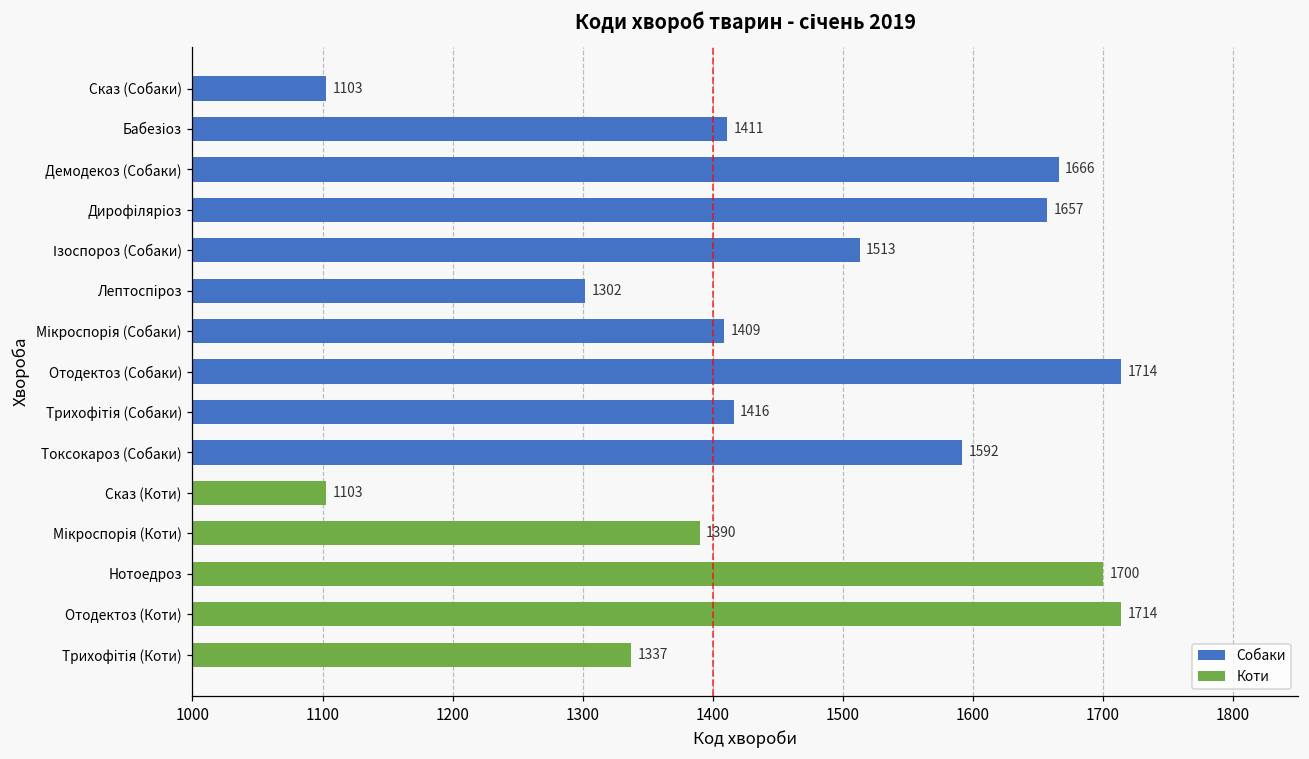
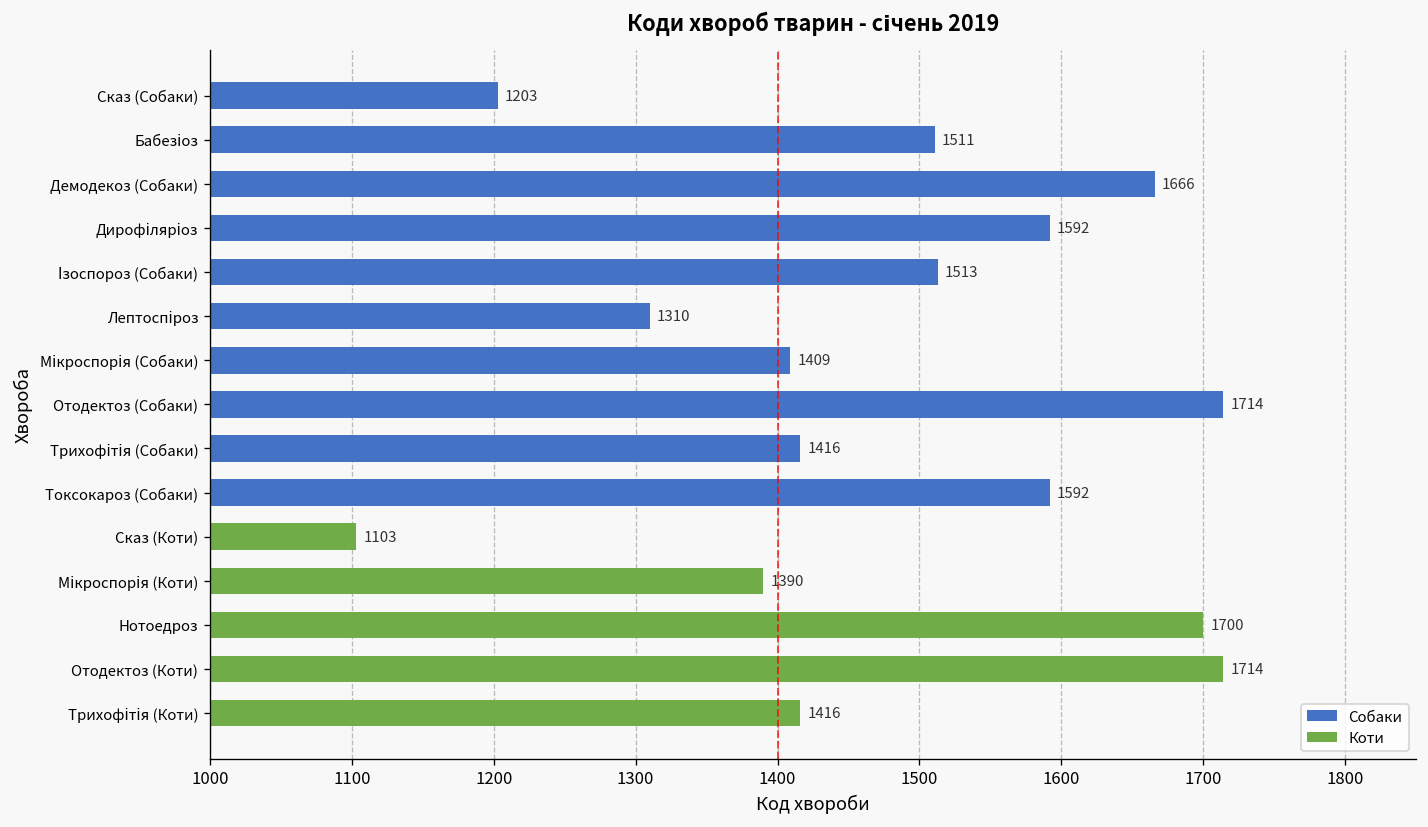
  {
-   "Сказ (Собаки)": 1103,
-   "Бабезіоз": 1411,
+   "Сказ (Собаки)": 1203,
+   "Бабезіоз": 1511,
    "Демодекоз (Собаки)": 1666,
-   "Дирофіляріоз": 1657,
+   "Дирофіляріоз": 1592,
    "Ізоспороз (Собаки)": 1513,
-   "Лептоспіроз": 1302,
+   "Лептоспіроз": 1310,
    "Мікроспорія (Собаки)": 1409,
    "Отодектоз (Собаки)": 1714,
    "Трихофітія (Собаки)": 1416,
    "Токсокароз (Собаки)": 1592,
    "Сказ (Коти)": 1103,
    "Мікроспорія (Коти)": 1390,
    "Нотоедроз": 1700,
    "Отодектоз (Коти)": 1714,
-   "Трихофітія (Коти)": 1337
+   "Трихофітія (Коти)": 1416
  }
